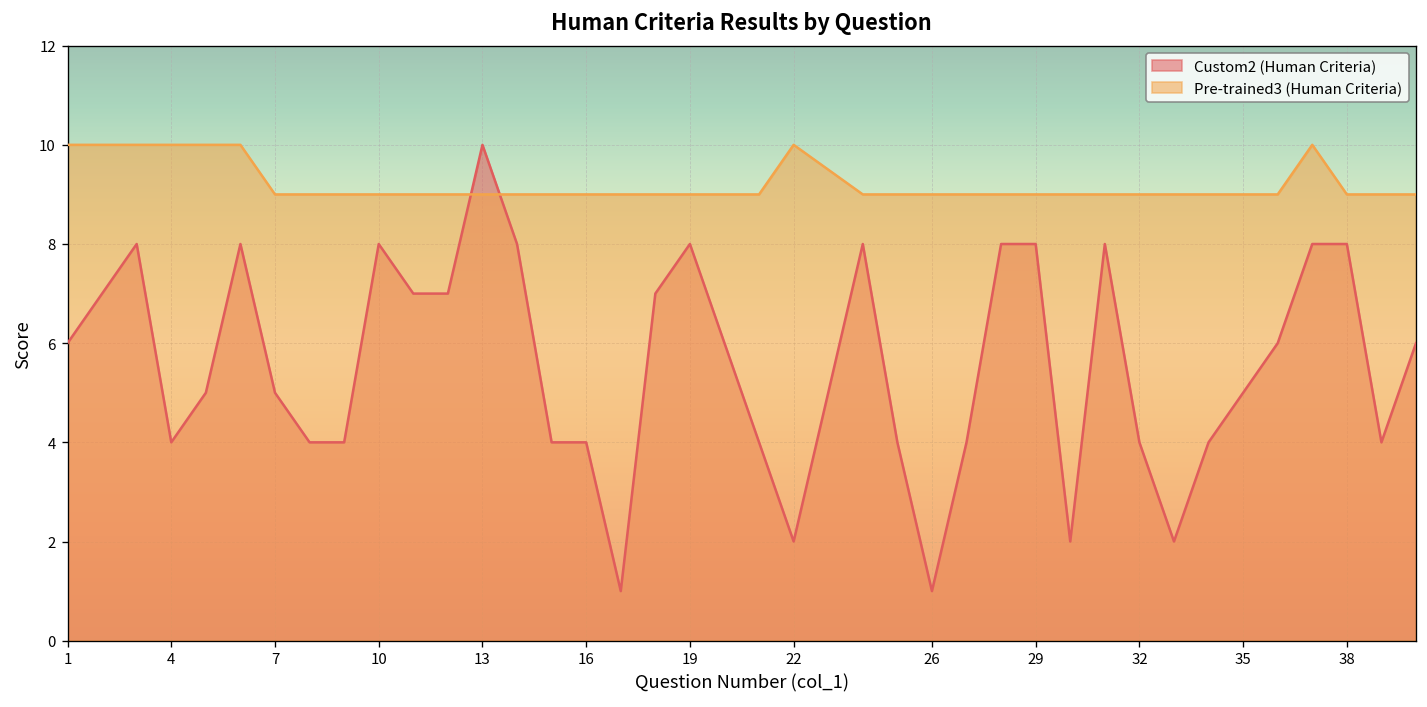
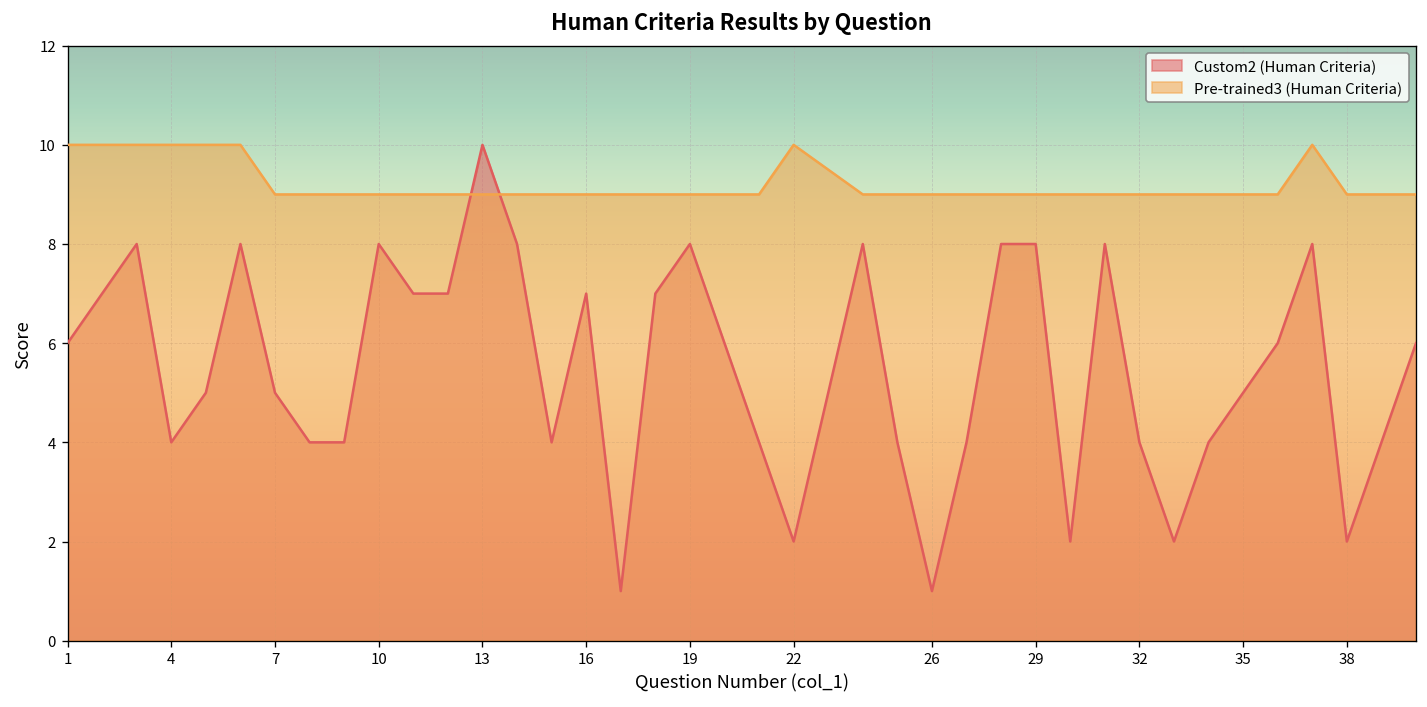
  {
    "Custom2 (Human Criteria)": {
      "1": 6,
      "4": 4,
      "7": 5,
      "10": 8,
      "13": 10,
-     "16": 4,
+     "16": 7,
      "19": 8,
      "22": 2,
      "26": 1,
      "29": 8,
      "32": 4,
      "35": 5,
-     "38": 8
+     "38": 2
    },
    "Pre-trained3 (Human Criteria)": {
      "1": 10,
      "4": 10,
      "7": 9,
      "10": 9,
      "13": 9,
      "16": 9,
      "19": 9,
      "22": 10,
      "26": 9,
      "29": 9,
      "32": 9,
      "35": 9,
      "38": 9
    }
  }
